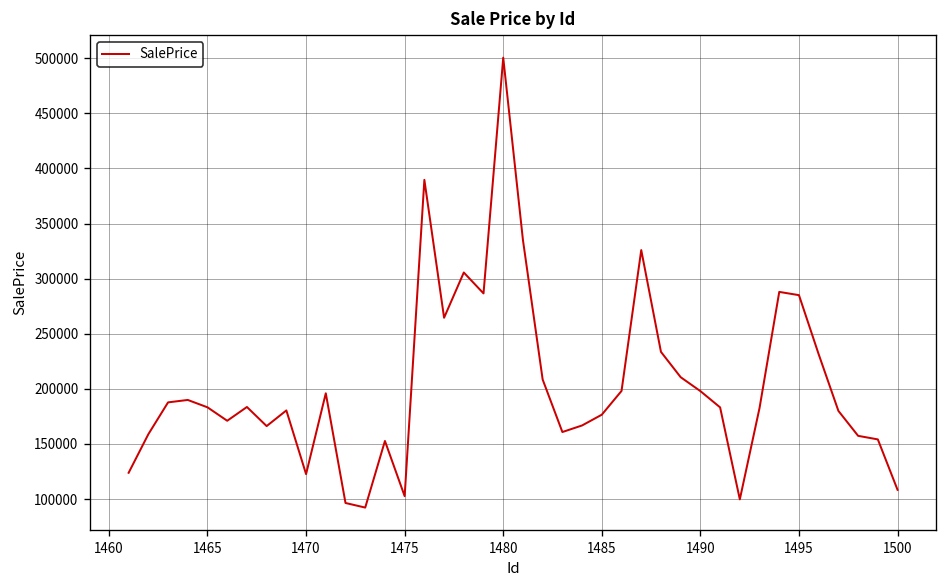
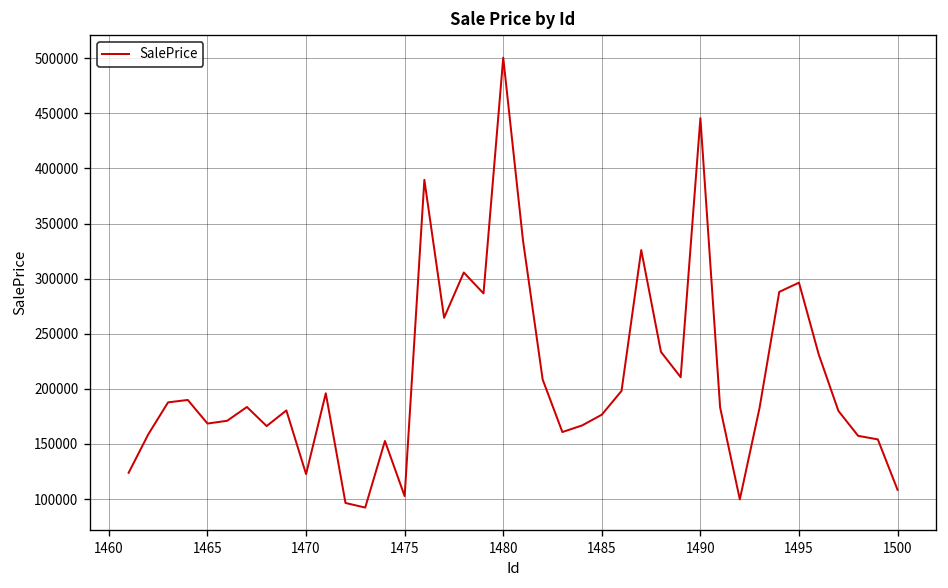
  {
-   "1465": 180000,
+   "1465": 170000,
    "1470": 120000,
    "1475": 100000,
    "1480": 500000,
    "1485": 180000,
-   "1490": 200000,
-   "1495": 290000,
+   "1490": 450000,
+   "1495": 300000,
    "1500": 110000
  }
